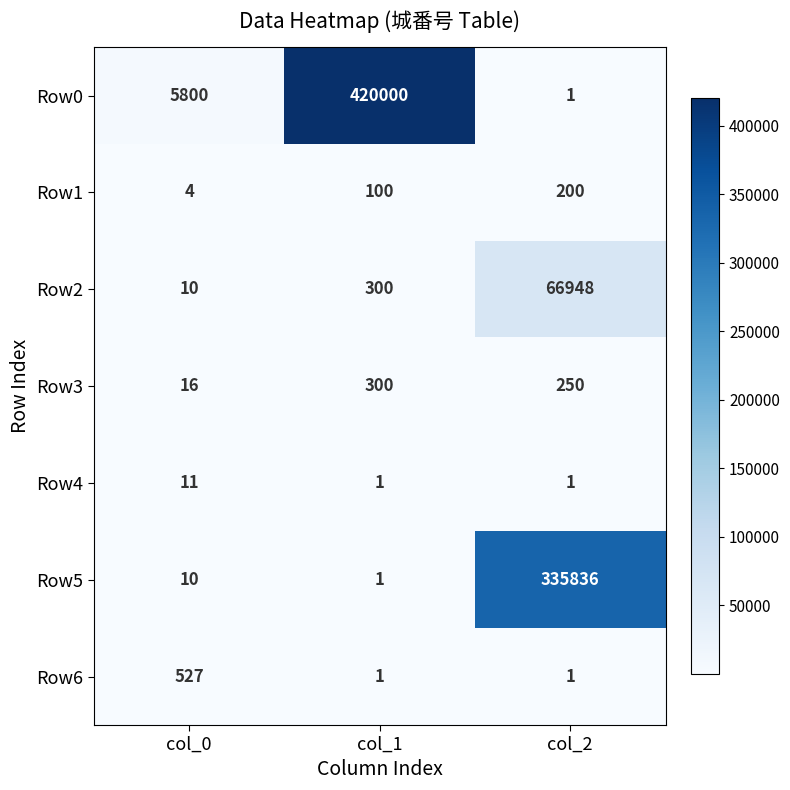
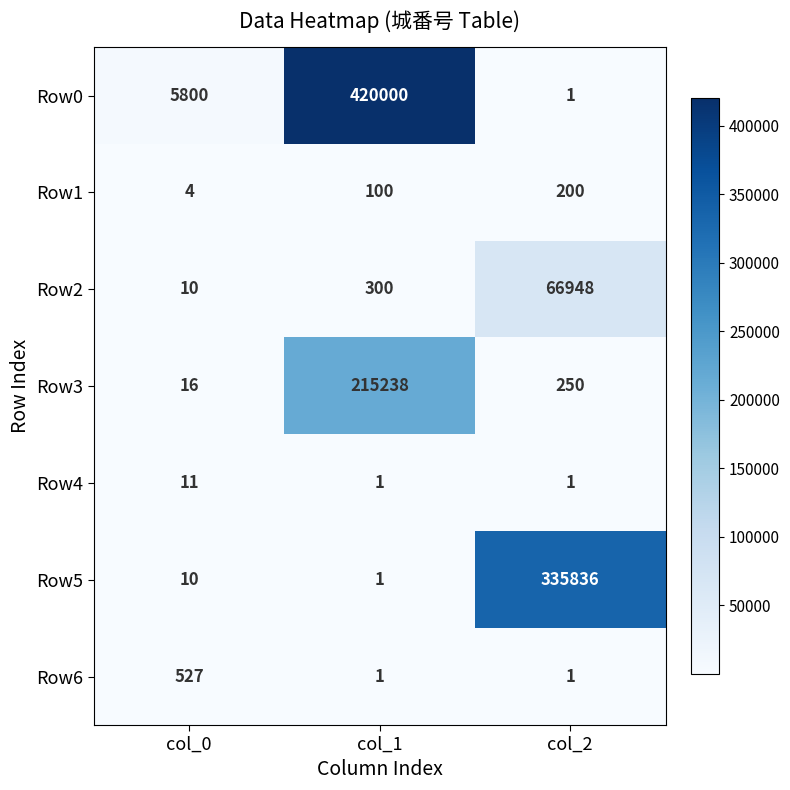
  {
    "Row0": {
      "col_0": 5800,
      "col_1": 420000,
      "col_2": 1
    },
    "Row1": {
      "col_0": 4,
      "col_1": 100,
      "col_2": 200
    },
    "Row2": {
      "col_0": 10,
      "col_1": 300,
      "col_2": 66948
    },
    "Row3": {
      "col_0": 16,
-     "col_1": 300,
+     "col_1": 215238,
      "col_2": 250
    },
    "Row4": {
      "col_0": 11,
      "col_1": 1,
      "col_2": 1
    },
    "Row5": {
      "col_0": 10,
      "col_1": 1,
      "col_2": 335836
    },
    "Row6": {
      "col_0": 527,
      "col_1": 1,
      "col_2": 1
    }
  }
